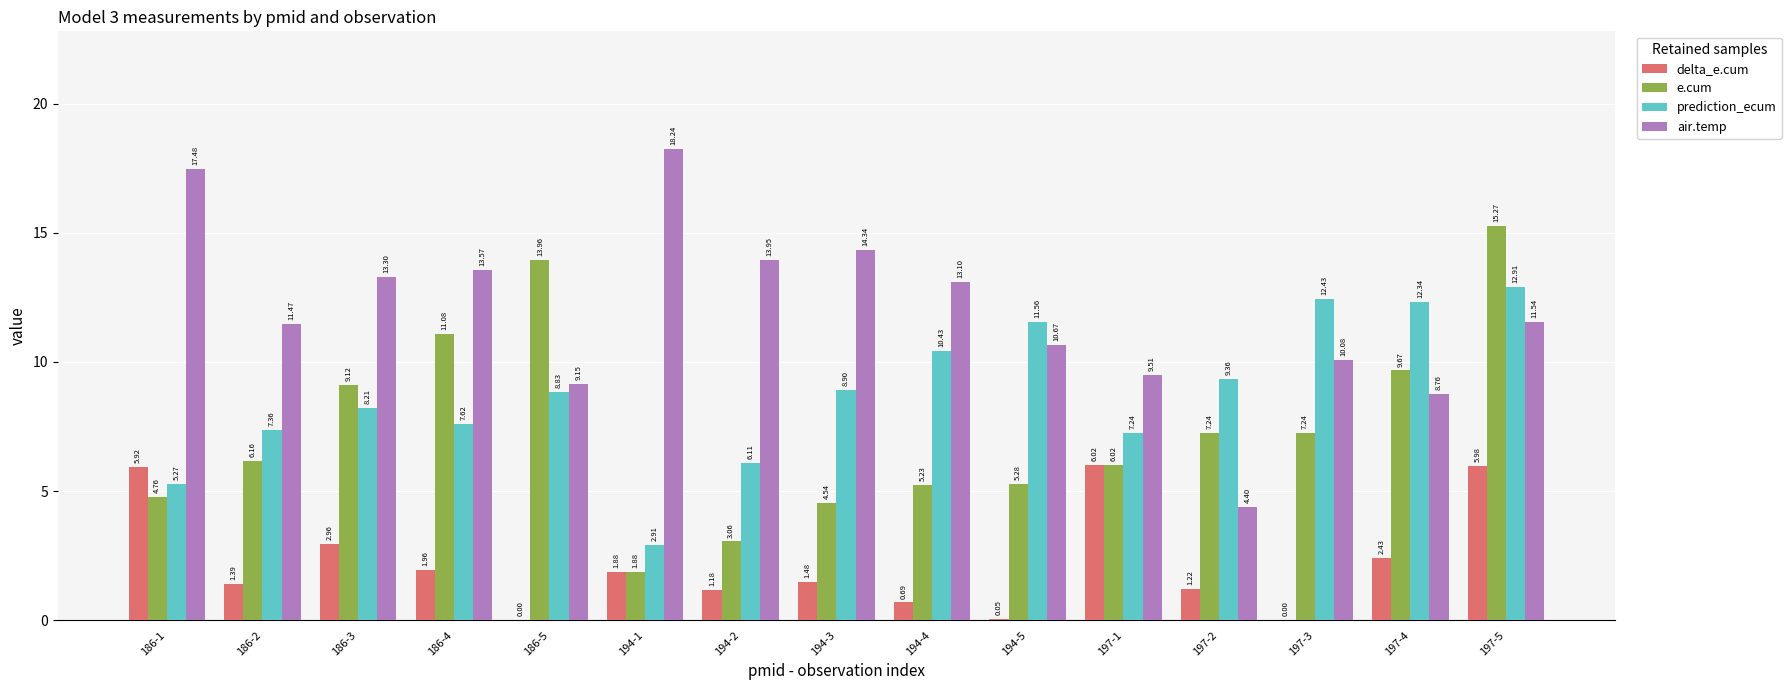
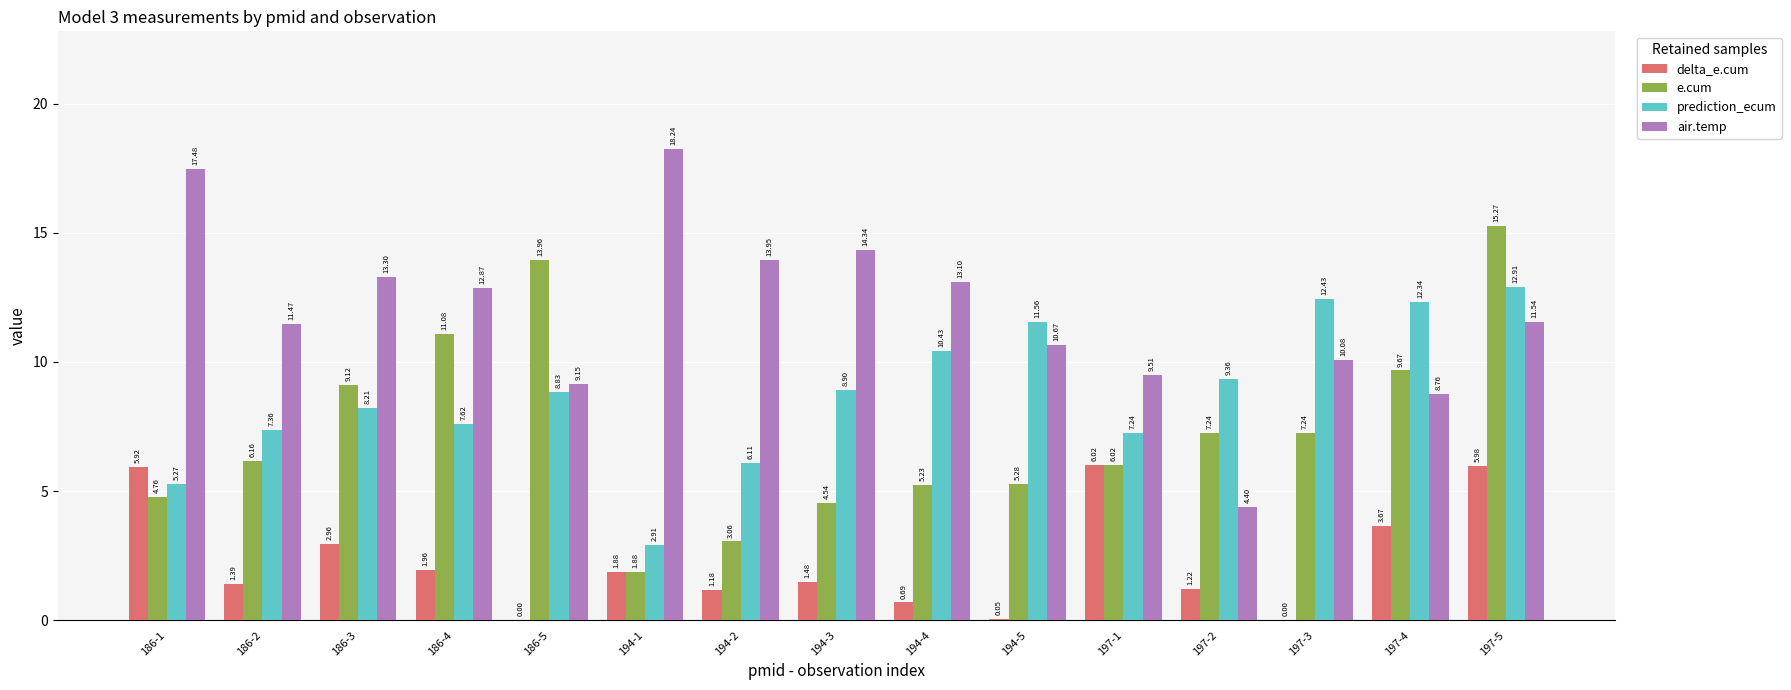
  {
    "delta_e.cum": {
      "186-1": 5.92,
      "186-2": 1.39,
      "186-3": 2.96,
      "186-4": 1.96,
      "186-5": 0.00,
      "194-1": 1.88,
      "194-2": 1.18,
      "194-3": 1.48,
      "194-4": 0.69,
      "194-5": 0.05,
      "197-1": 6.02,
      "197-2": 1.22,
      "197-3": 0.00,
-     "197-4": 2.43,
+     "197-4": 3.67,
      "197-5": 5.98
    },
    "e.cum": {
      "186-1": 4.76,
      "186-2": 6.16,
      "186-3": 9.12,
      "186-4": 11.08,
      "186-5": 13.96,
      "194-1": 1.88,
      "194-2": 3.06,
      "194-3": 4.54,
      "194-4": 5.23,
      "194-5": 5.28,
      "197-1": 6.02,
      "197-2": 7.24,
      "197-3": 7.24,
      "197-4": 9.67,
      "197-5": 15.27
    },
    "prediction_ecum": {
      "186-1": 5.27,
      "186-2": 7.36,
      "186-3": 8.21,
      "186-4": 7.62,
      "186-5": 8.83,
      "194-1": 2.91,
      "194-2": 6.11,
      "194-3": 8.90,
      "194-4": 10.43,
      "194-5": 11.56,
      "197-1": 7.24,
      "197-2": 9.36,
      "197-3": 12.43,
      "197-4": 12.34,
      "197-5": 12.91
    },
    "air.temp": {
      "186-1": 17.48,
      "186-2": 11.47,
      "186-3": 13.30,
-     "186-4": 13.57,
+     "186-4": 12.87,
      "186-5": 9.15,
      "194-1": 18.24,
      "194-2": 13.95,
      "194-3": 14.34,
      "194-4": 13.10,
      "194-5": 10.67,
      "197-1": 9.51,
      "197-2": 4.40,
      "197-3": 10.08,
      "197-4": 8.76,
      "197-5": 11.54
    }
  }
